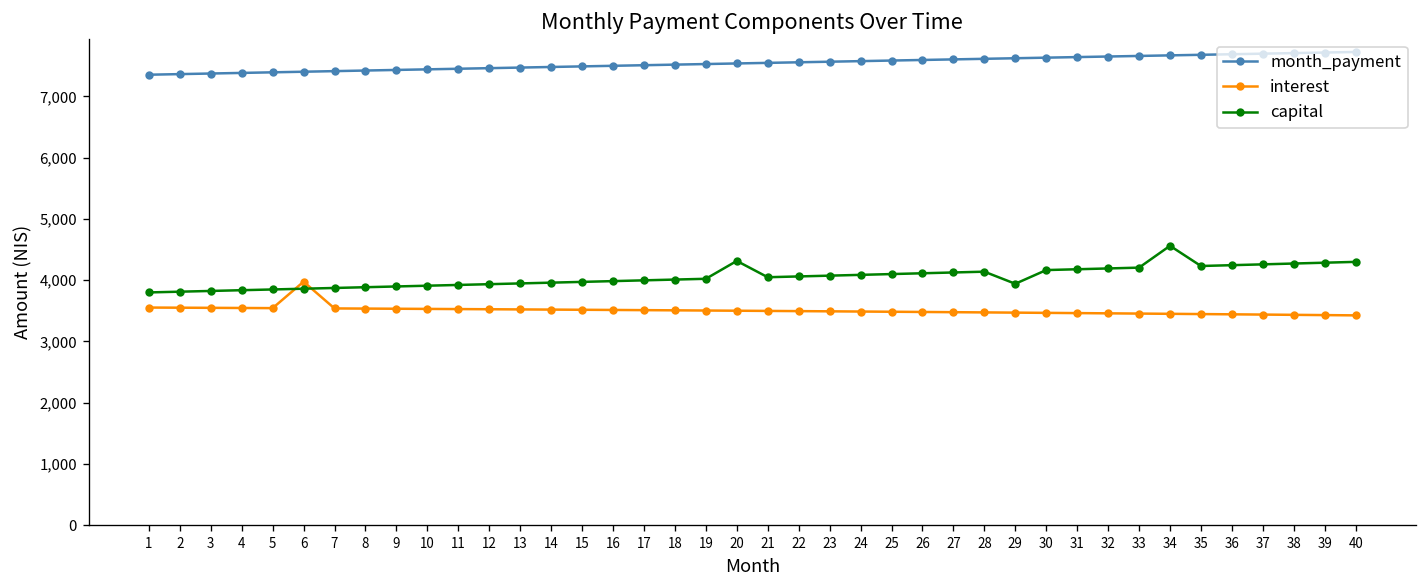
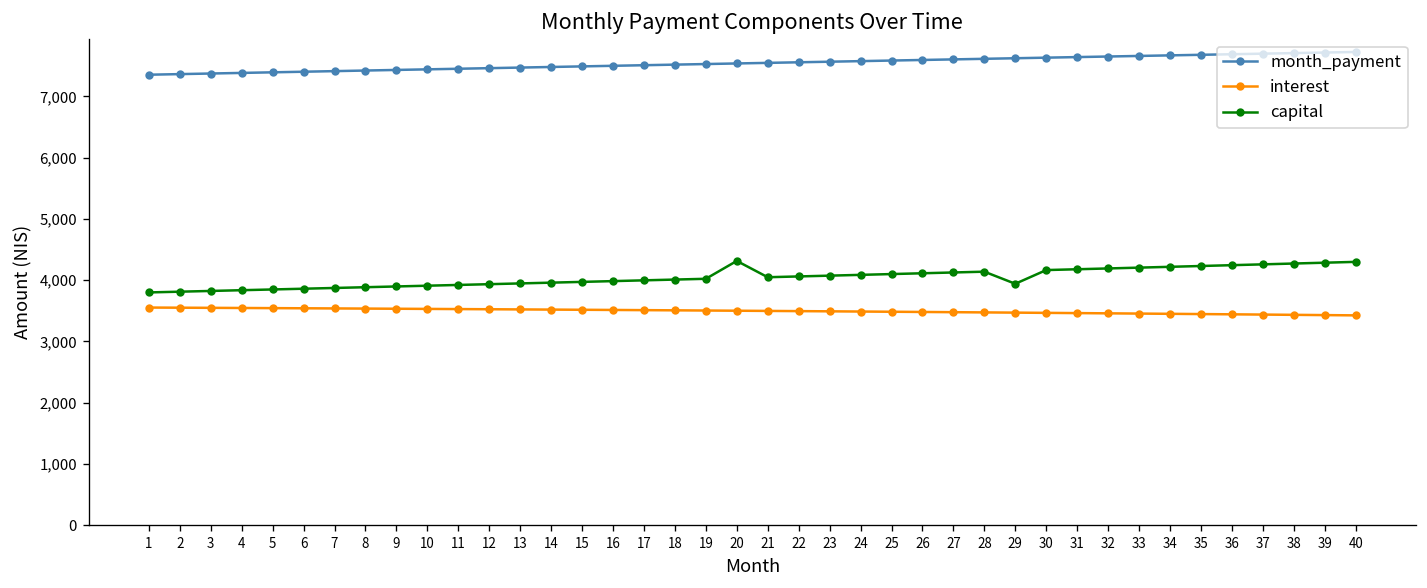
  {
    "month_payment": {
      "1": "7,400",
      "2": "7,400",
      "3": "7,400",
      "4": "7,400",
      "5": "7,400",
      "6": "7,400",
      "7": "7,400",
      "8": "7,400",
      "9": "7,400",
      "10": "7,400",
      "11": "7,500",
      "12": "7,500",
      "13": "7,500",
      "14": "7,500",
      "15": "7,500",
      "16": "7,500",
      "17": "7,500",
      "18": "7,500",
      "19": "7,500",
      "20": "7,500",
      "21": "7,500",
      "22": "7,600",
      "23": "7,600",
      "24": "7,600",
      "25": "7,600",
      "26": "7,600",
      "27": "7,600",
      "28": "7,600",
      "29": "7,600",
      "30": "7,600",
      "31": "7,600",
      "32": "7,600",
      "33": "7,700",
      "34": "7,700",
      "35": "7,700"
    },
    "interest": {
      "1": "3,600",
      "2": "3,600",
      "3": "3,500",
      "4": "3,500",
      "5": "3,500",
-     "6": "4,000",
+     "6": "3,500",
      "7": "3,500",
      "8": "3,500",
      "9": "3,500",
      "10": "3,500",
      "11": "3,500",
      "12": "3,500",
      "13": "3,500",
      "14": "3,500",
      "15": "3,500",
      "16": "3,500",
      "17": "3,500",
      "18": "3,500",
      "19": "3,500",
      "20": "3,500",
      "21": "3,500",
      "22": "3,500",
      "23": "3,500",
      "24": "3,500",
      "25": "3,500",
      "26": "3,500",
      "27": "3,500",
      "28": "3,500",
      "29": "3,500",
      "30": "3,500",
      "31": "3,500",
      "32": "3,500",
      "33": "3,500",
      "34": "3,500",
      "35": "3,400",
      "36": "3,400",
      "37": "3,400",
      "38": "3,400",
      "39": "3,400",
      "40": "3,400"
    },
    "capital": {
      "1": "3,800",
      "2": "3,800",
      "3": "3,800",
      "4": "3,800",
      "5": "3,800",
      "6": "3,900",
      "7": "3,900",
      "8": "3,900",
      "9": "3,900",
      "10": "3,900",
      "11": "3,900",
      "12": "3,900",
      "13": "3,900",
      "14": "4,000",
      "15": "4,000",
      "16": "4,000",
      "17": "4,000",
      "18": "4,000",
      "19": "4,000",
      "20": "4,300",
      "21": "4,000",
      "22": "4,100",
      "23": "4,100",
      "24": "4,100",
      "25": "4,100",
      "26": "4,100",
      "27": "4,100",
      "28": "4,100",
      "29": "3,900",
      "30": "4,200",
      "31": "4,200",
      "32": "4,200",
      "33": "4,200",
-     "34": "4,600",
+     "34": "4,200",
      "35": "4,200",
      "36": "4,200",
      "37": "4,300",
      "38": "4,300",
      "39": "4,300",
      "40": "4,300"
    }
  }
